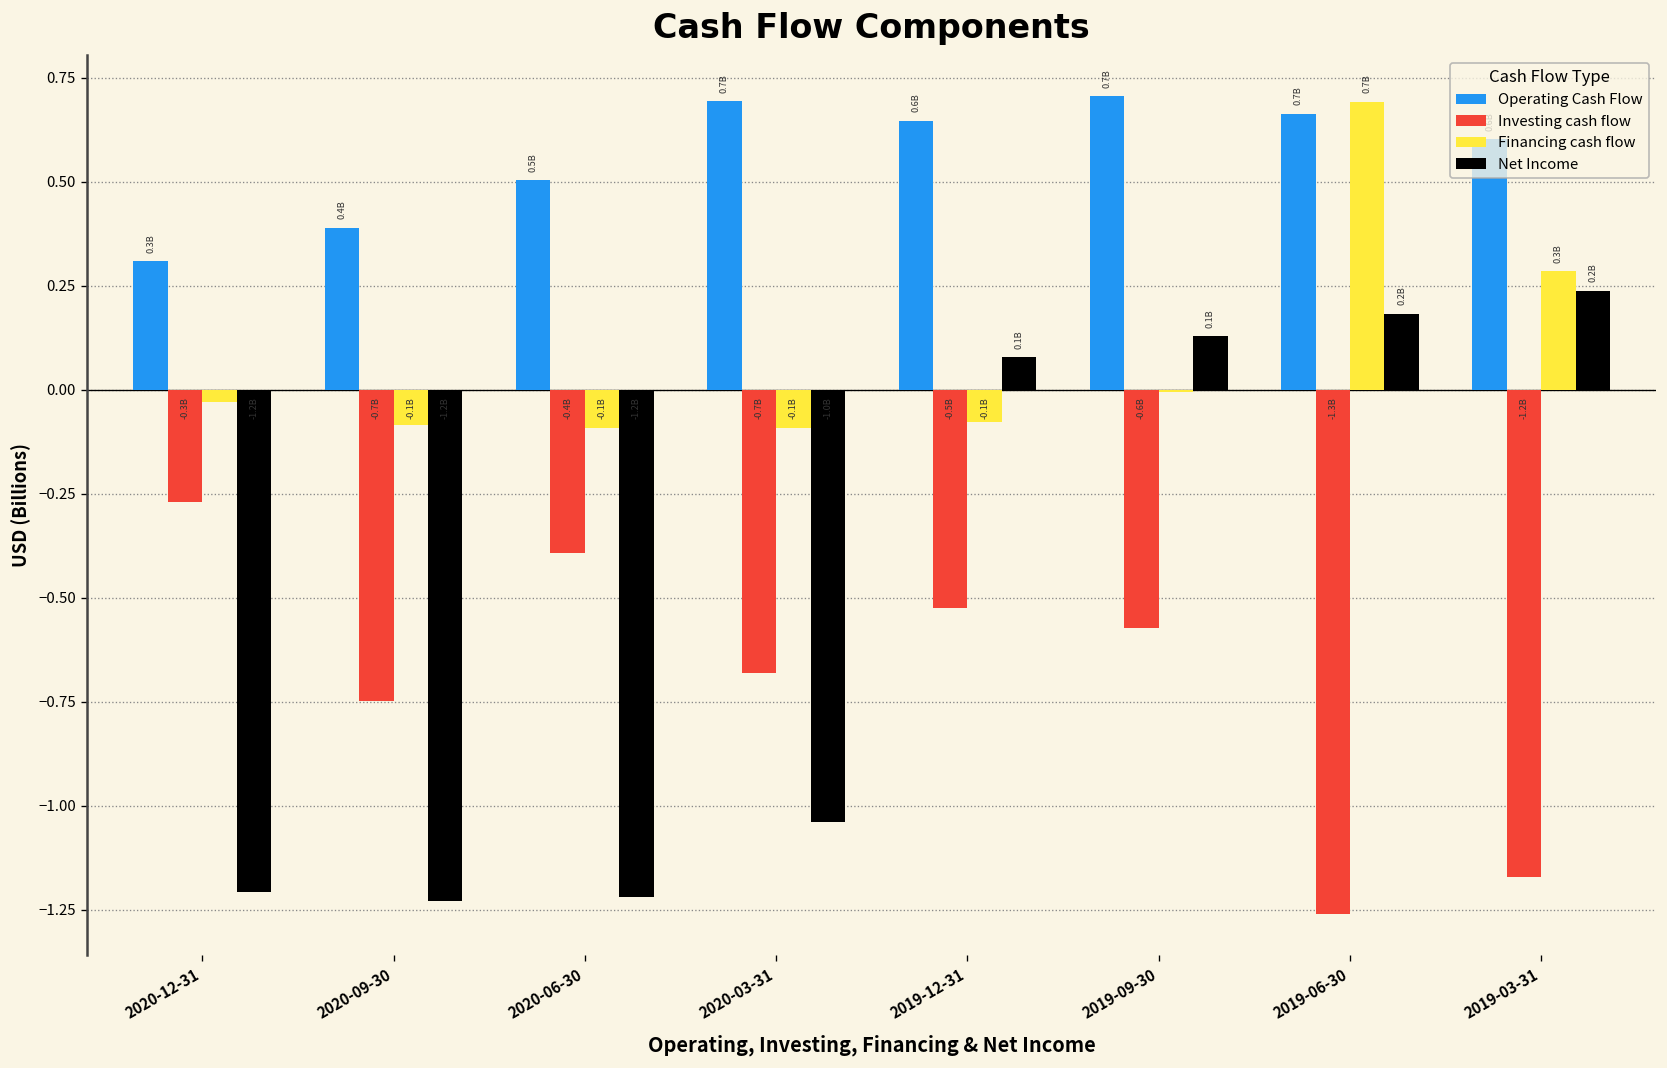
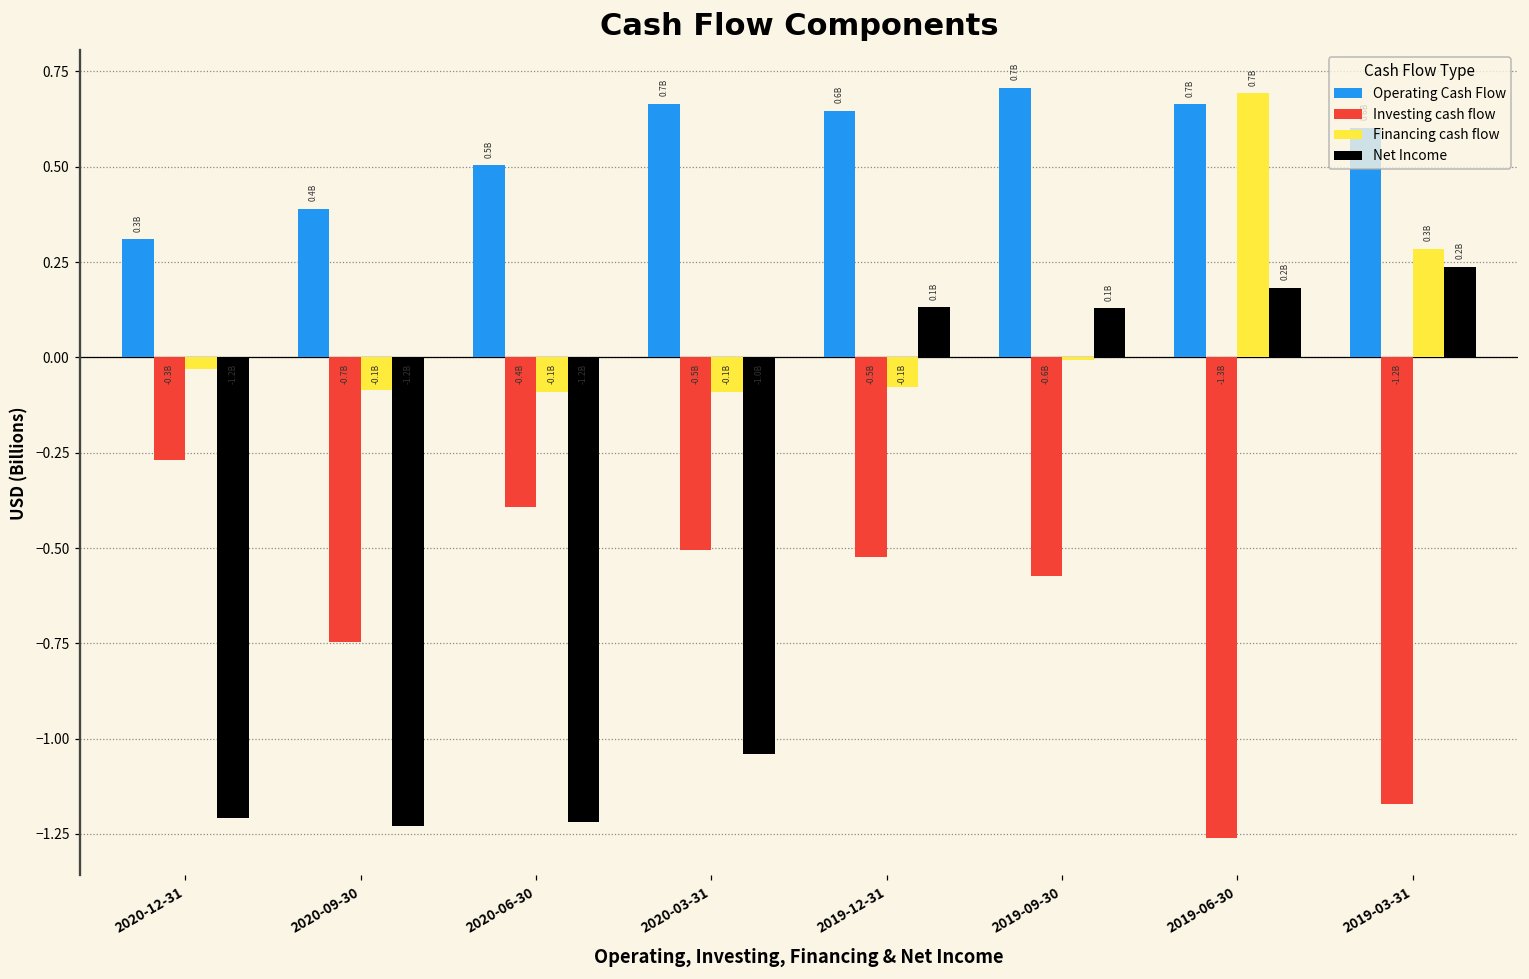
  {
    "Operating Cash Flow": {
-     "2020-03-31": "0.69"
+     "2020-03-31": "0.67"
    },
    "Investing cash flow": {
      "2020-12-31": "-0.3B",
      "2020-09-30": "-0.7B",
      "2020-06-30": "-0.4B",
-     "2020-03-31": "-0.7B",
+     "2020-03-31": "-0.5B",
      "2019-12-31": "-0.5B",
      "2019-09-30": "-0.6B",
      "2019-06-30": "-1.3B",
      "2019-03-31": "-1.2B"
    },
    "Financing cash flow": {
      "2020-09-30": "-0.1B",
      "2020-06-30": "-0.1B",
      "2020-03-31": "-0.1B",
      "2019-12-31": "-0.1B",
      "2019-06-30": "0.7B",
      "2019-03-31": "0.3B"
    },
    "Net Income": {
-     "2019-12-31": "0.08"
+     "2019-12-31": "0.13"
    }
  }
